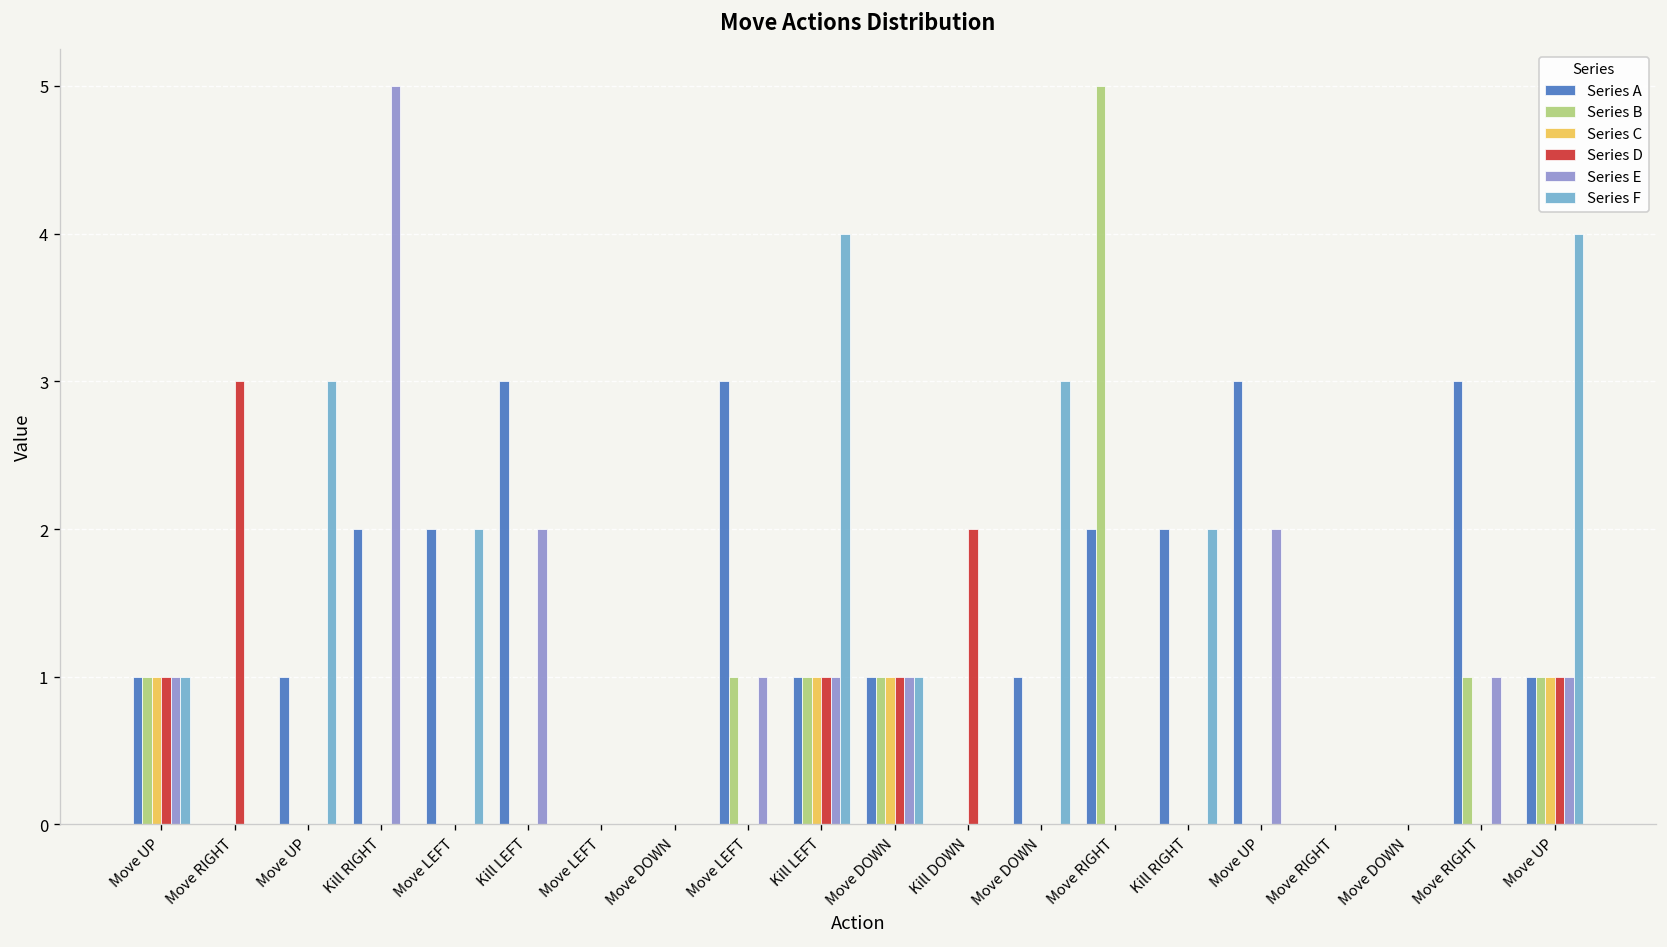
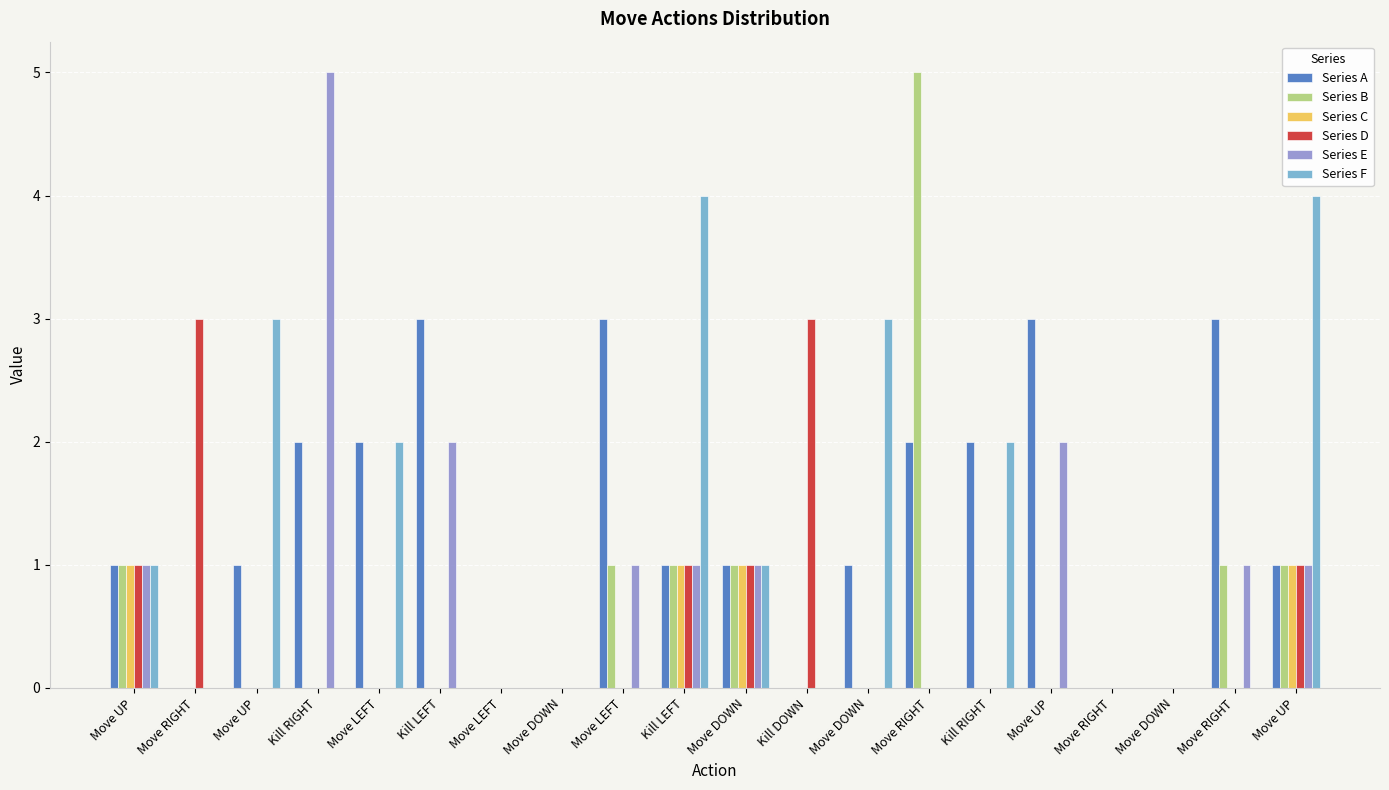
  {
    "Series A": {
      "Kill DOWN": 0
    },
    "Series B": {
      "Kill DOWN": 0
    },
    "Series C": {
      "Kill DOWN": 0
    },
    "Series D": {
-     "Kill DOWN": 2
+     "Kill DOWN": 3
    }
  }
